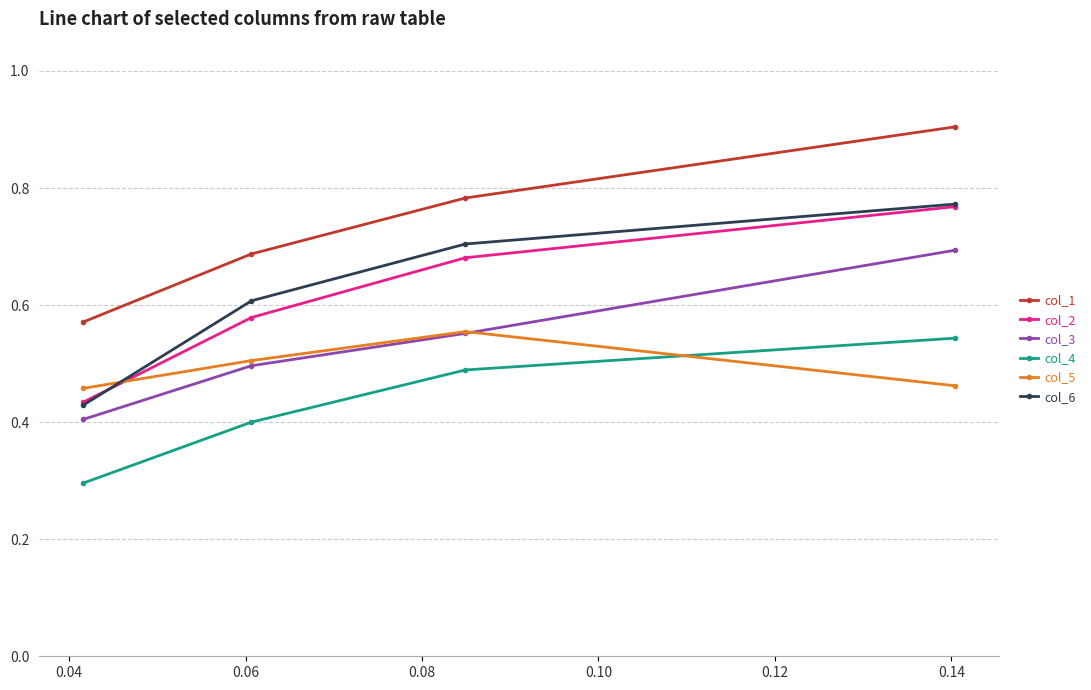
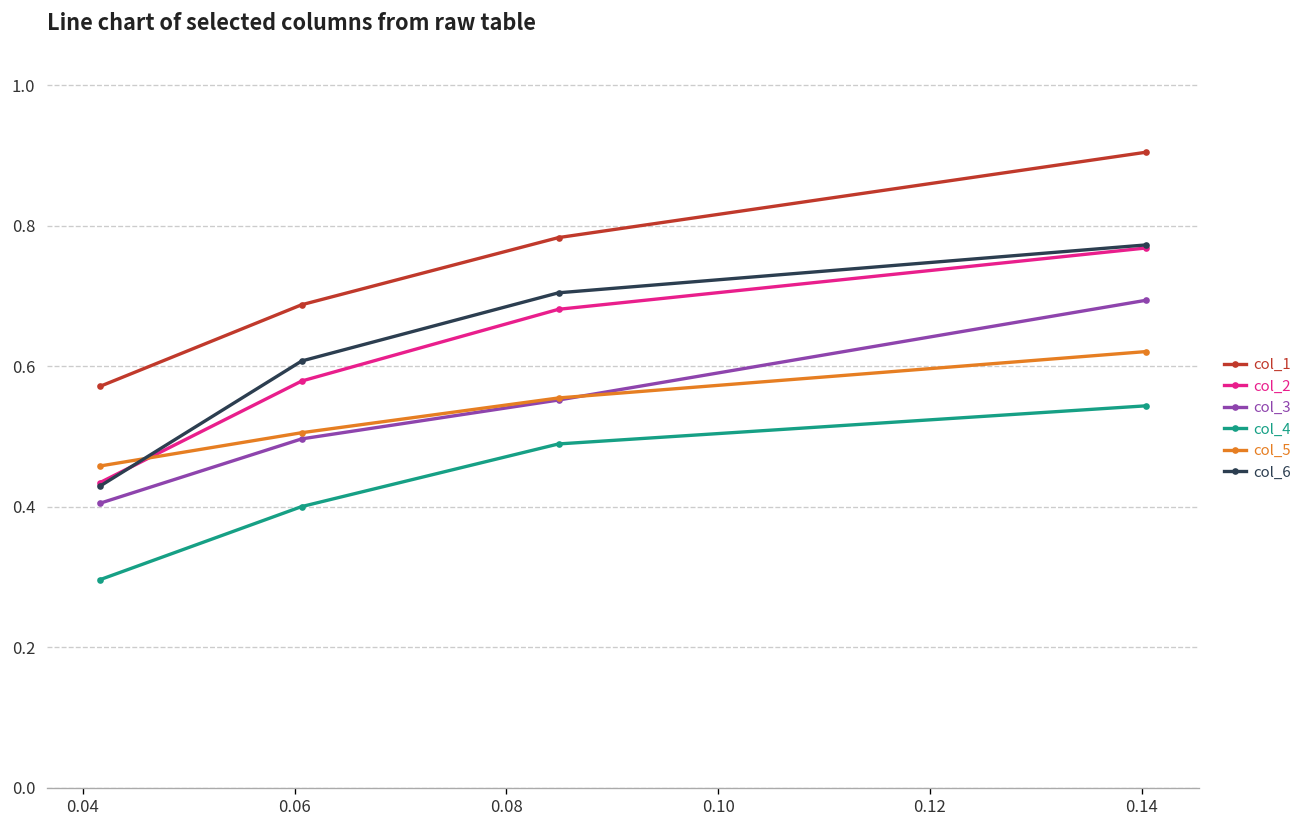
  {
    "col_1": {
      "0.14": 0.90
    },
    "col_2": {
      "0.14": 0.77
    },
    "col_3": {
      "0.14": 0.69
    },
    "col_4": {
      "0.14": 0.54
    },
    "col_5": {
-     "0.14": 0.46
+     "0.14": 0.62
    },
    "col_6": {
      "0.14": 0.77
    }
  }
